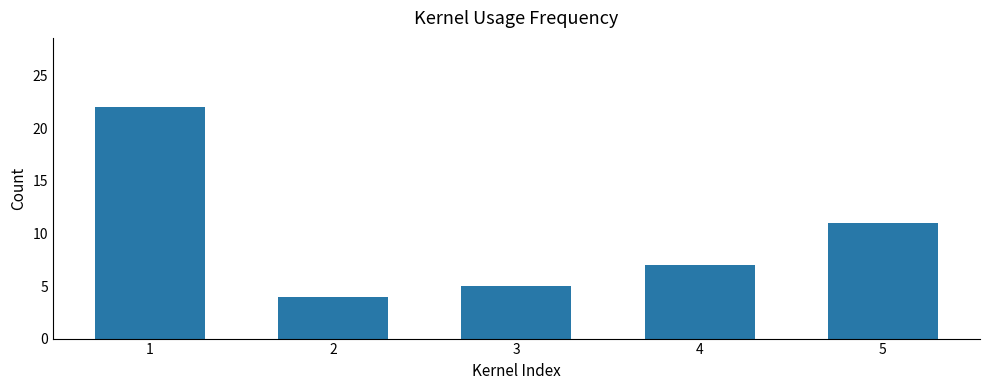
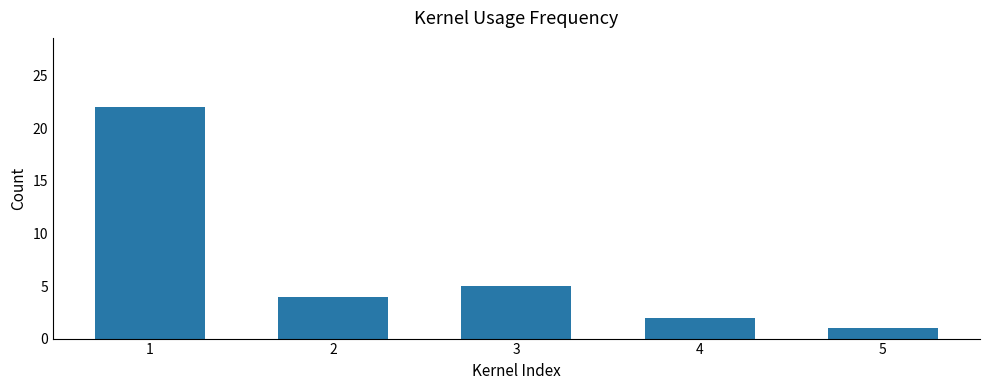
  {
    "1": 22,
    "2": 4,
    "3": 5,
-   "4": 7,
-   "5": 11
+   "4": 2,
+   "5": 1
  }
